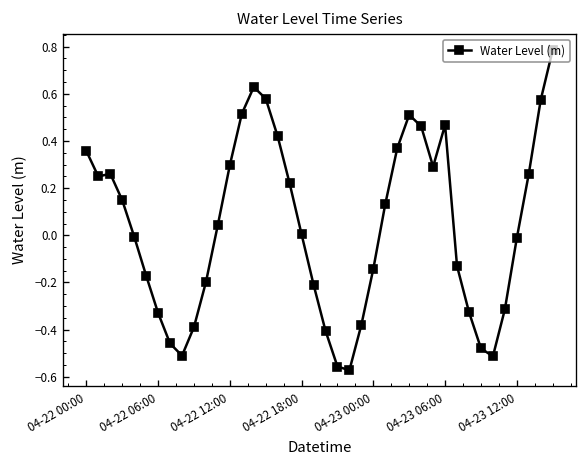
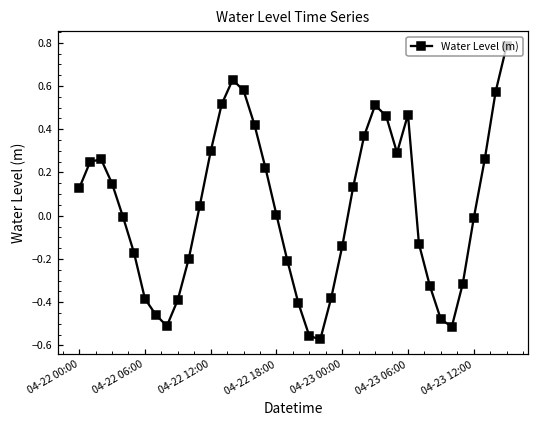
  {
-   "04-22 00:00": 0.36,
-   "04-22 06:00": -0.33,
+   "04-22 00:00": 0.13,
+   "04-22 06:00": -0.38,
    "04-22 12:00": 0.30,
    "04-22 18:00": 0.00,
    "04-23 00:00": -0.14,
    "04-23 06:00": 0.47,
    "04-23 12:00": -0.01
  }
